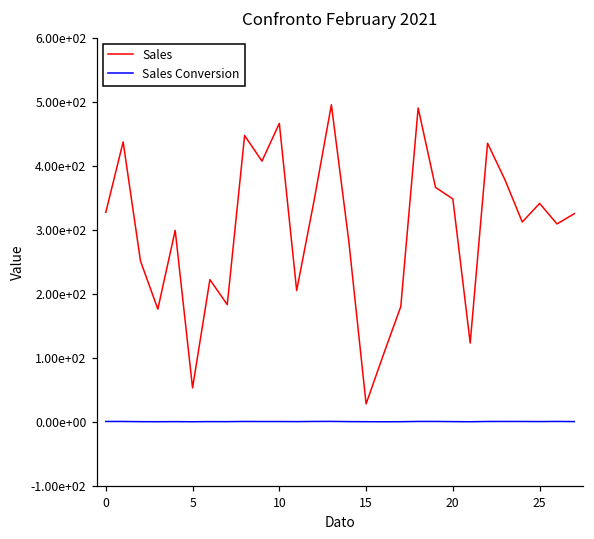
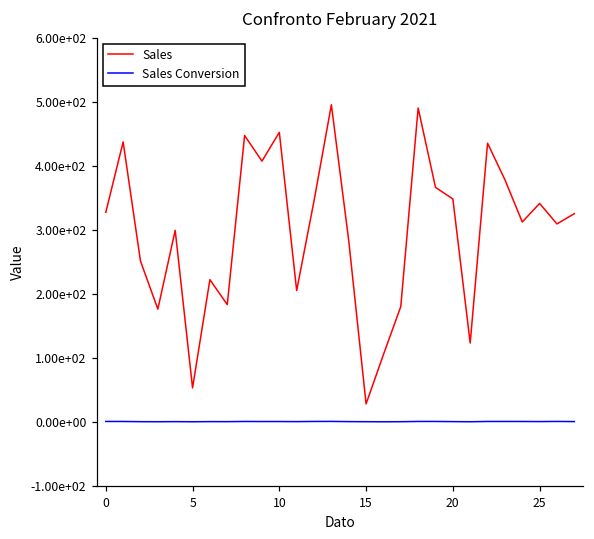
  {
    "Sales": {
      "0": 330,
      "5": 50,
-     "10": 470,
+     "10": 450,
      "15": 30,
      "20": 350,
      "25": 340
    },
    "Sales Conversion": {
      "0": 0,
      "5": 0,
      "10": 0,
      "15": 0,
      "20": 0,
      "25": 0
    }
  }
